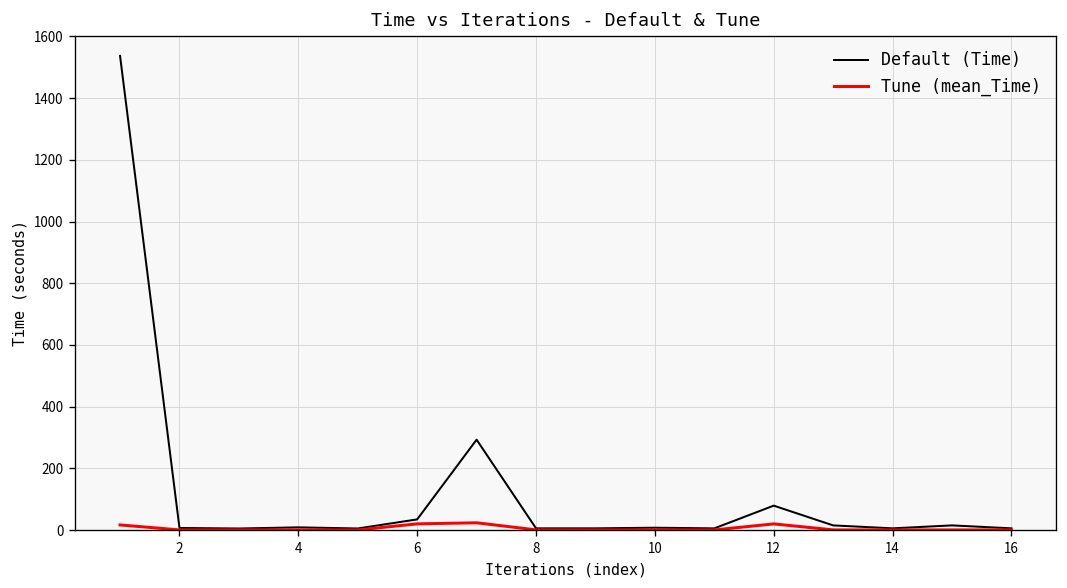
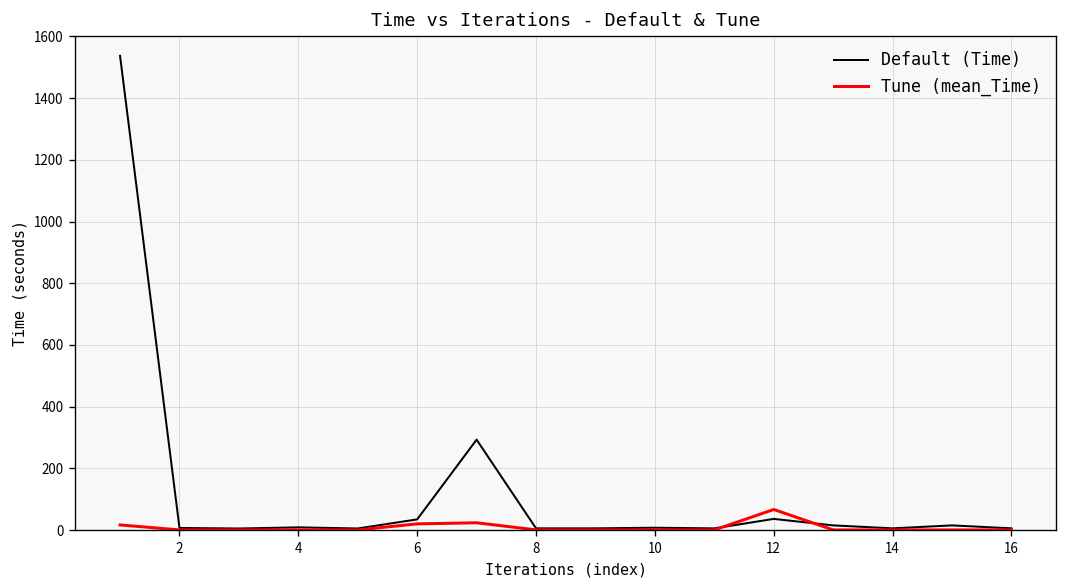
  {
    "Default (Time)": {
      "6": 30,
-     "12": 80
+     "12": 40
    },
    "Tune (mean_Time)": {
      "6": 20,
-     "12": 20
+     "12": 70
    }
  }
